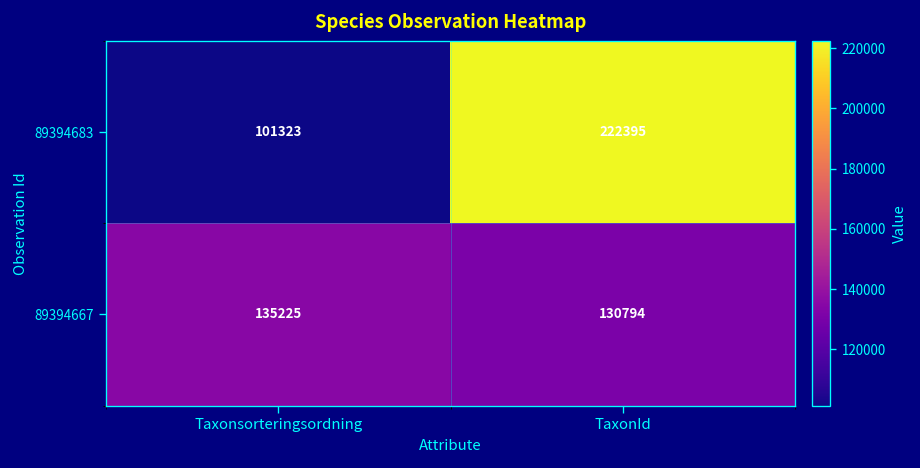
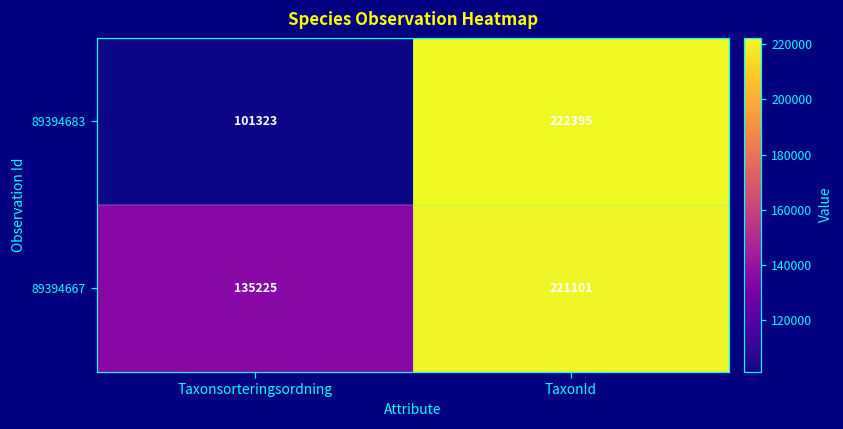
  {
    "89394683": {
      "Taxonsorteringsordning": 101323,
      "TaxonId": 222395
    },
    "89394667": {
      "Taxonsorteringsordning": 135225,
-     "TaxonId": 130794
+     "TaxonId": 221101
    }
  }
